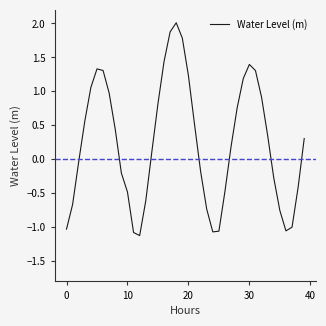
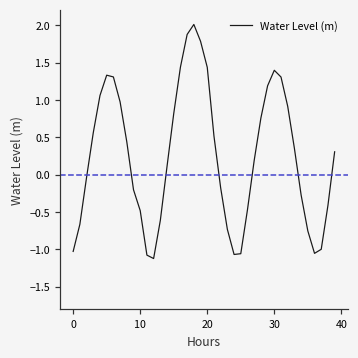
  {
    "0": -1.0,
    "10": -0.5,
-   "20": 1.2,
+   "20": 1.4,
    "30": 1.4
  }
